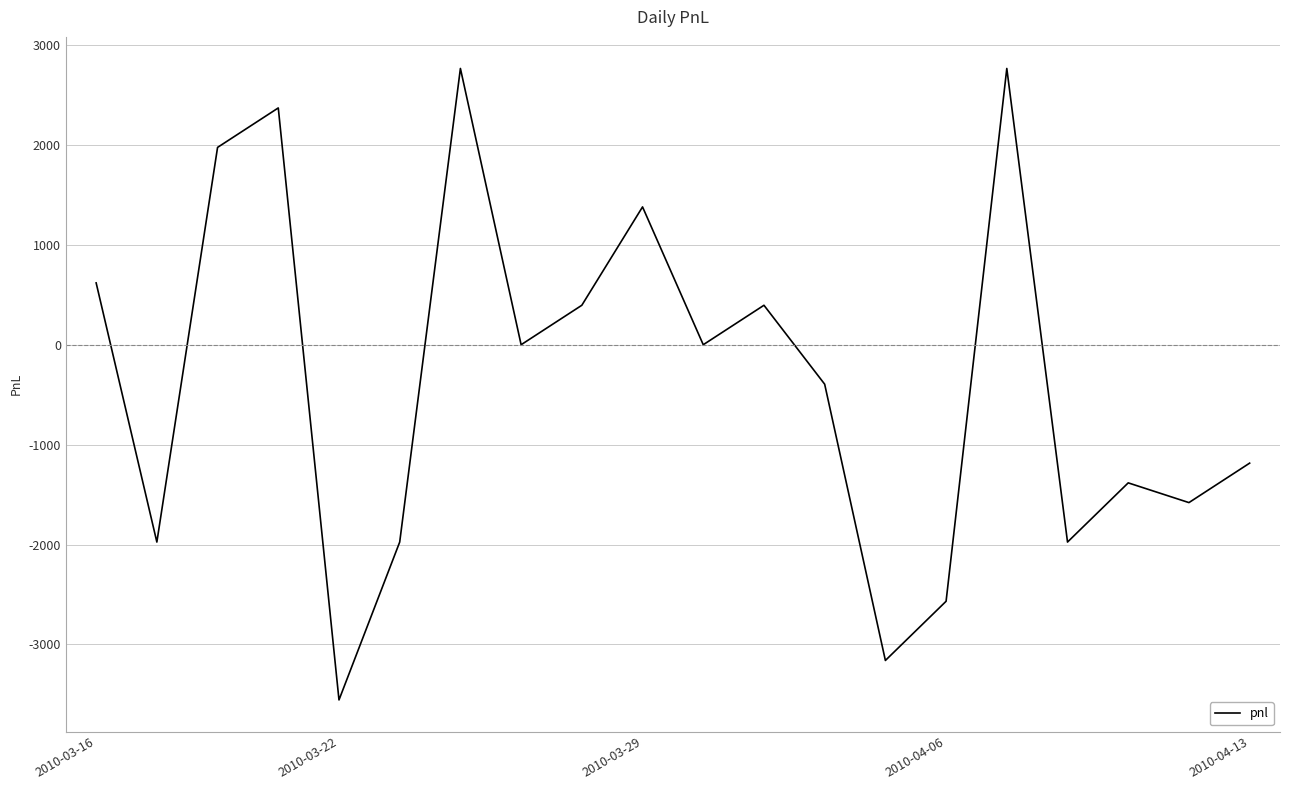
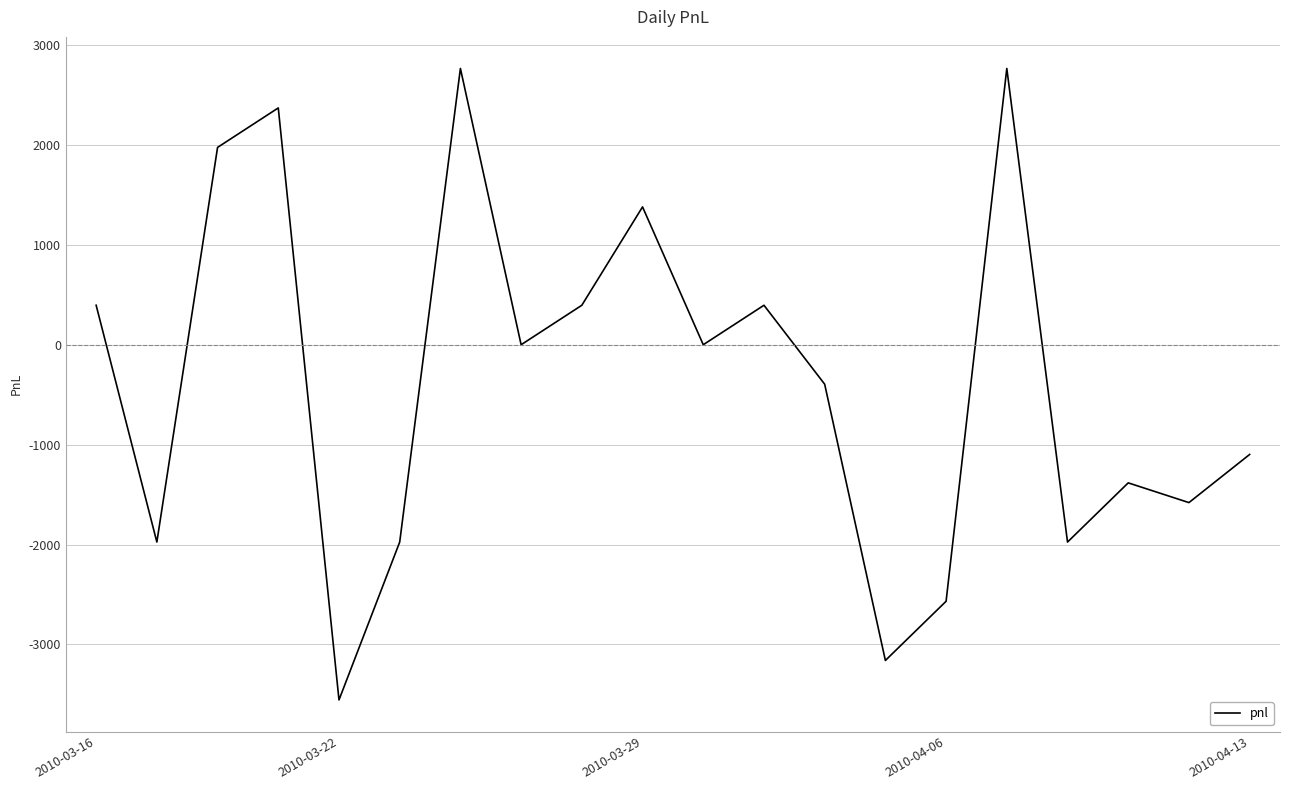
  {
-   "2010-03-16": 600,
+   "2010-03-16": 400,
    "2010-03-22": -3600,
    "2010-03-29": 1400,
    "2010-04-06": -2600,
-   "2010-04-13": -1200
+   "2010-04-13": -1100
  }
